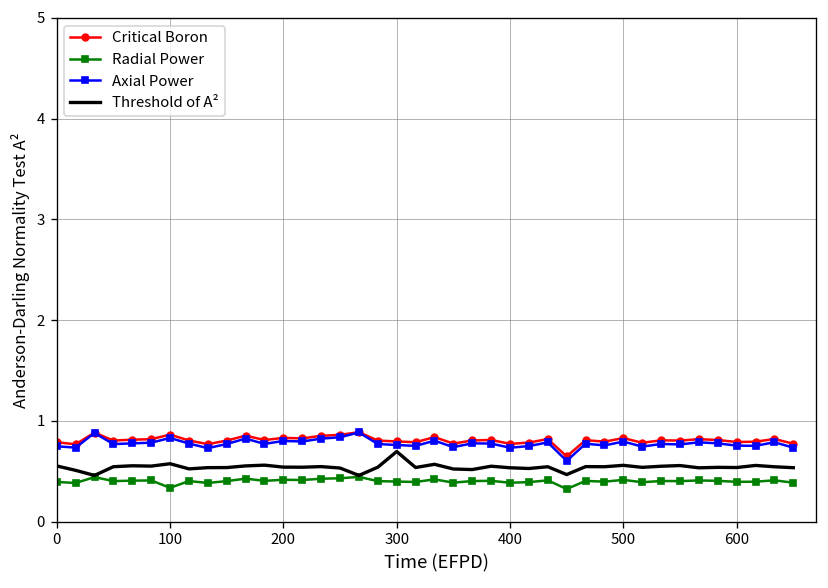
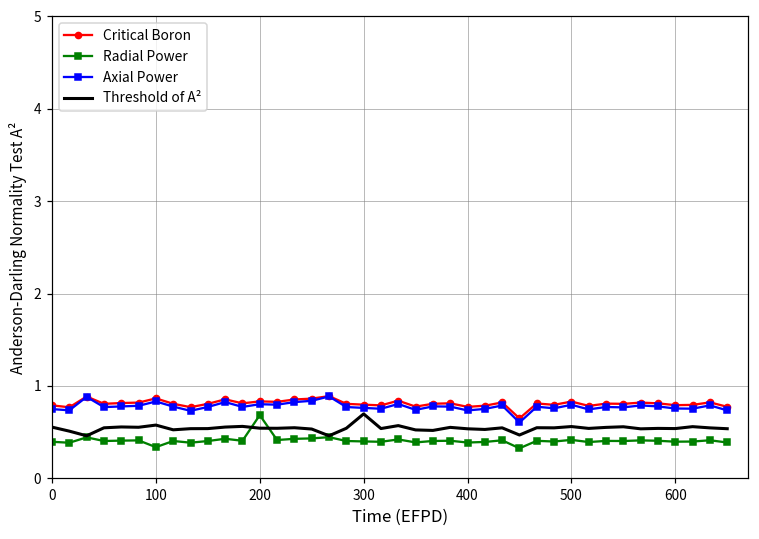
  {
    "Critical Boron": {
      "0": 0.8,
      "100": 0.9,
      "300": 0.8,
      "400": 0.8,
      "500": 0.8,
      "600": 0.8
    },
    "Radial Power": {
      "0": 0.4,
      "100": 0.3,
-     "200": 0.4,
+     "200": 0.7,
      "300": 0.4,
      "400": 0.4,
      "500": 0.4,
      "600": 0.4
    },
    "Axial Power": {
      "0": 0.7,
      "100": 0.8,
      "300": 0.8,
      "400": 0.7,
      "500": 0.8,
      "600": 0.8
    },
    "Threshold of A²": {
      "0": 0.6,
      "100": 0.6,
      "200": 0.5,
      "300": 0.7,
      "400": 0.5,
      "500": 0.6,
      "600": 0.5
    }
  }
